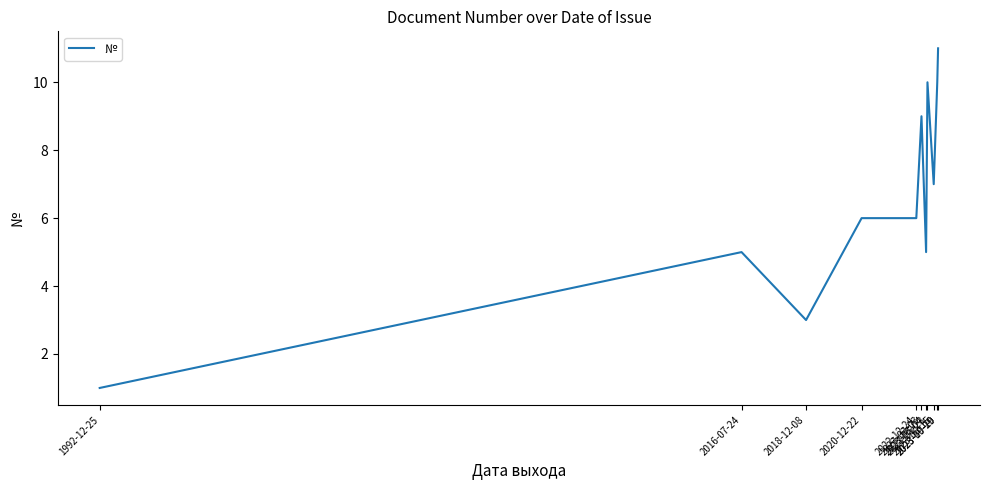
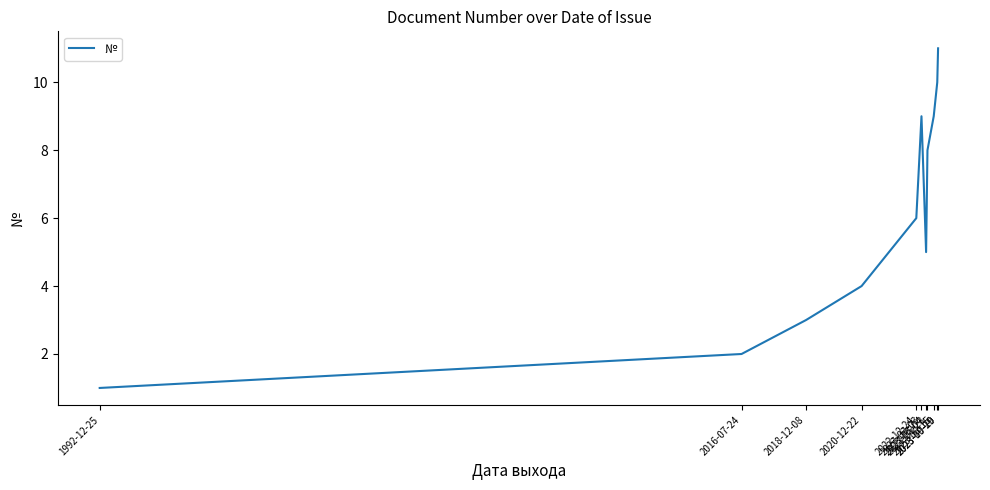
  {
    "1992-12-25": 1,
-   "2016-07-24": 5,
+   "2016-07-24": 2,
    "2018-12-08": 3,
-   "2020-12-22": 6,
+   "2020-12-22": 4,
    "2022-12-24": 6,
    "2023-03-03": 9,
    "2023-05-04": 5,
-   "2023-05-23": 10,
-   "2023-08-15": 7,
+   "2023-05-23": 8,
+   "2023-08-15": 9,
    "2023-09-29": 10,
    "2023-10-10": 11
  }
